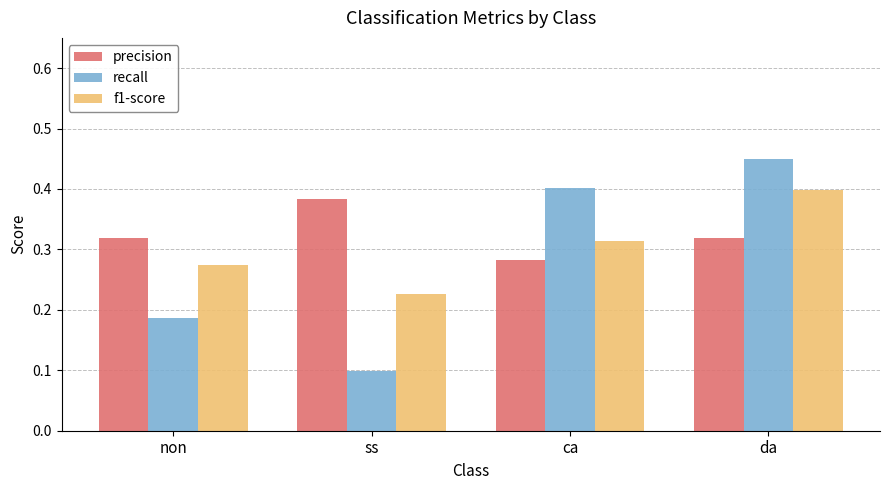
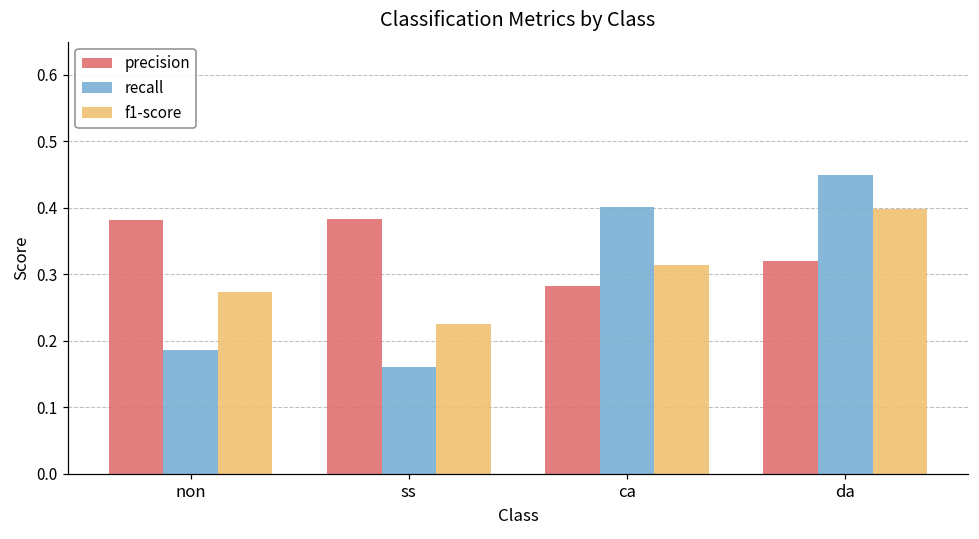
  {
    "precision": {
-     "non": 0.32,
+     "non": 0.38,
      "ss": 0.38,
      "ca": 0.28,
      "da": 0.32
    },
    "recall": {
      "non": 0.19,
-     "ss": 0.10,
+     "ss": 0.16,
      "ca": 0.40,
      "da": 0.45
    },
    "f1-score": {
      "non": 0.27,
      "ss": 0.23,
      "ca": 0.31,
      "da": 0.40
    }
  }
